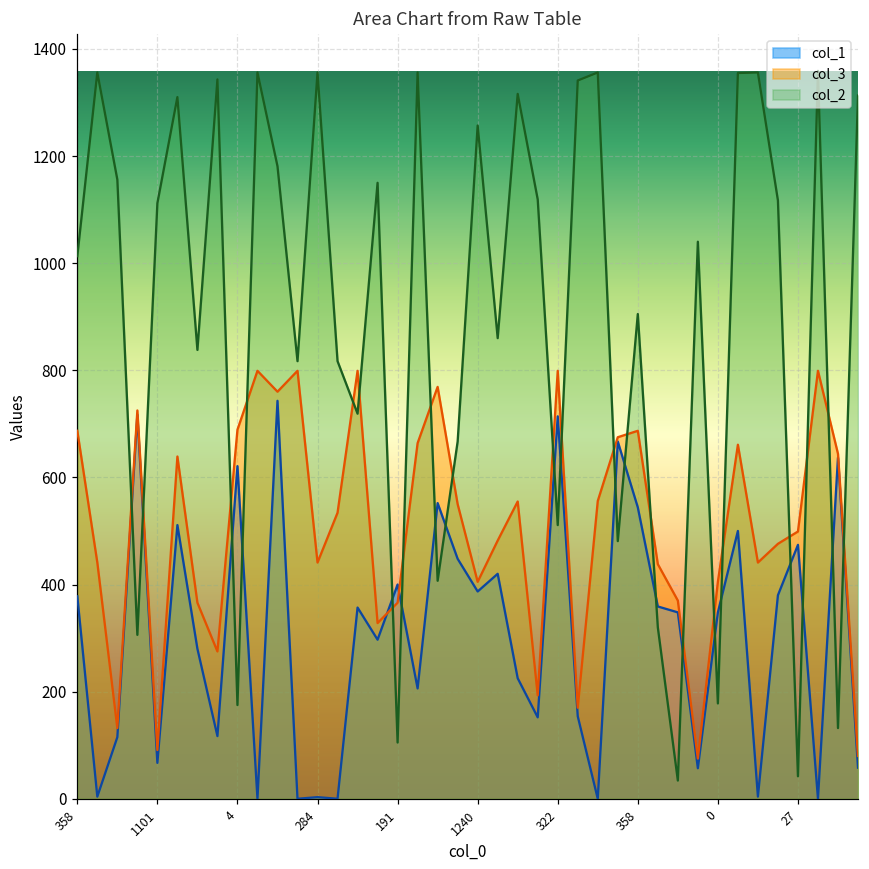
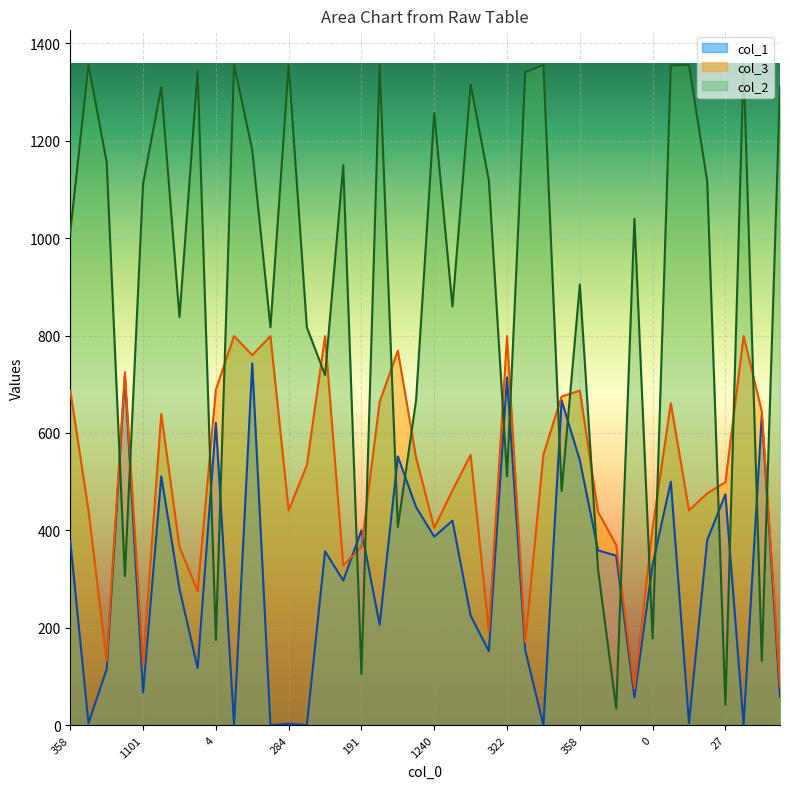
  {
    "col_1": {
      "1101": 70,
      "4": 620,
      "284": 0,
      "191": 400,
      "1240": 390,
      "322": 710,
-     "0": 350
+     "0": 330
    },
    "col_3": {
-     "1101": 90,
+     "1101": 120,
      "4": 690,
      "284": 440,
      "191": 370,
      "1240": 410,
      "322": 800,
      "0": 410
    },
    "col_2": {
      "1101": 1110,
      "4": 180,
      "284": 1360,
      "191": 110,
      "1240": 1260,
      "322": 510,
      "0": 180
    }
  }
